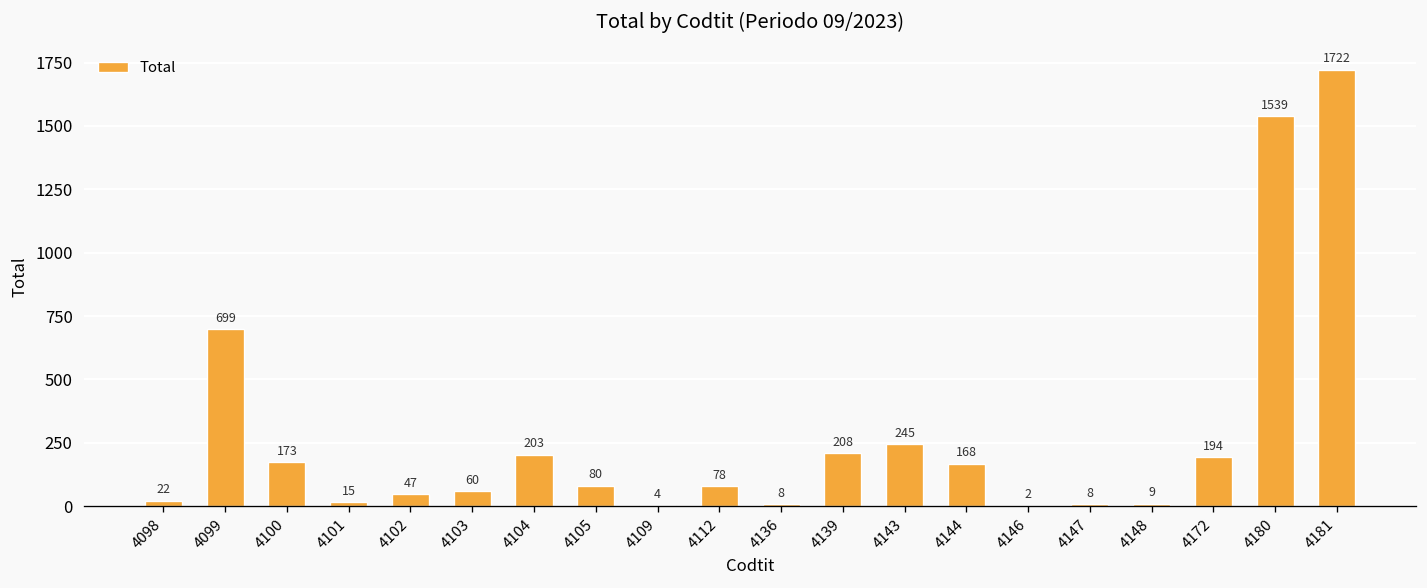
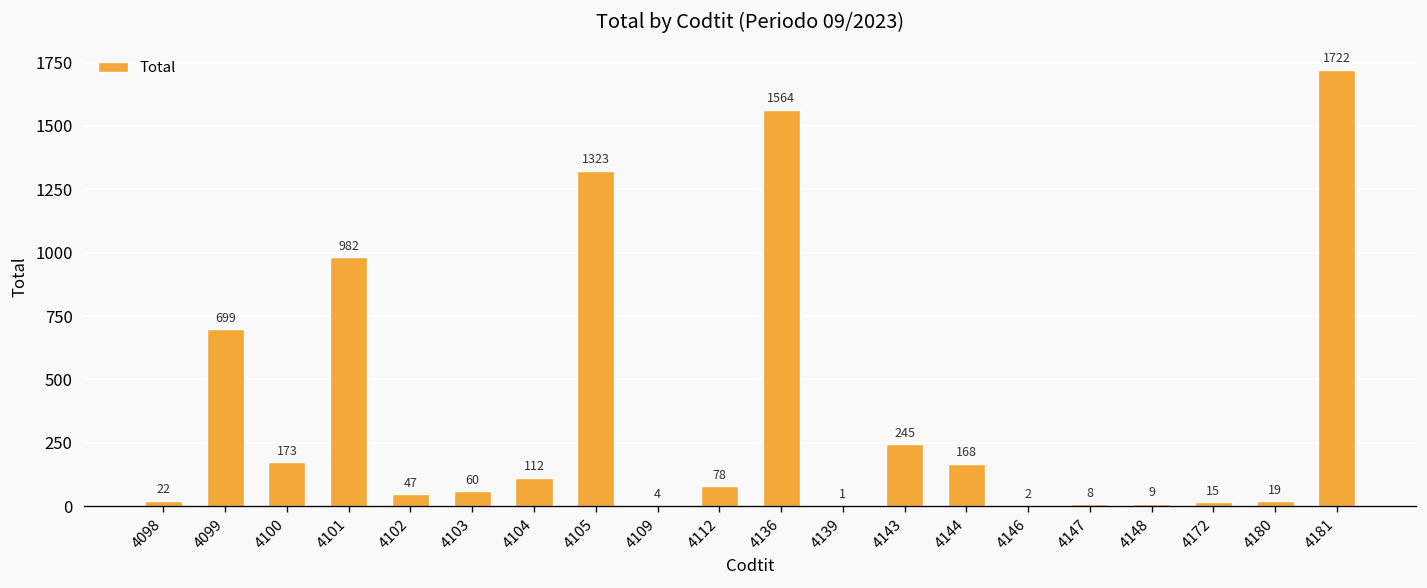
  {
    "4098": 22,
    "4099": 699,
    "4100": 173,
-   "4101": 15,
+   "4101": 982,
    "4102": 47,
    "4103": 60,
-   "4104": 203,
-   "4105": 80,
+   "4104": 112,
+   "4105": 1323,
    "4109": 4,
    "4112": 78,
-   "4136": 8,
-   "4139": 208,
+   "4136": 1564,
+   "4139": 1,
    "4143": 245,
    "4144": 168,
    "4146": 2,
    "4147": 8,
    "4148": 9,
-   "4172": 194,
-   "4180": 1539,
+   "4172": 15,
+   "4180": 19,
    "4181": 1722
  }
